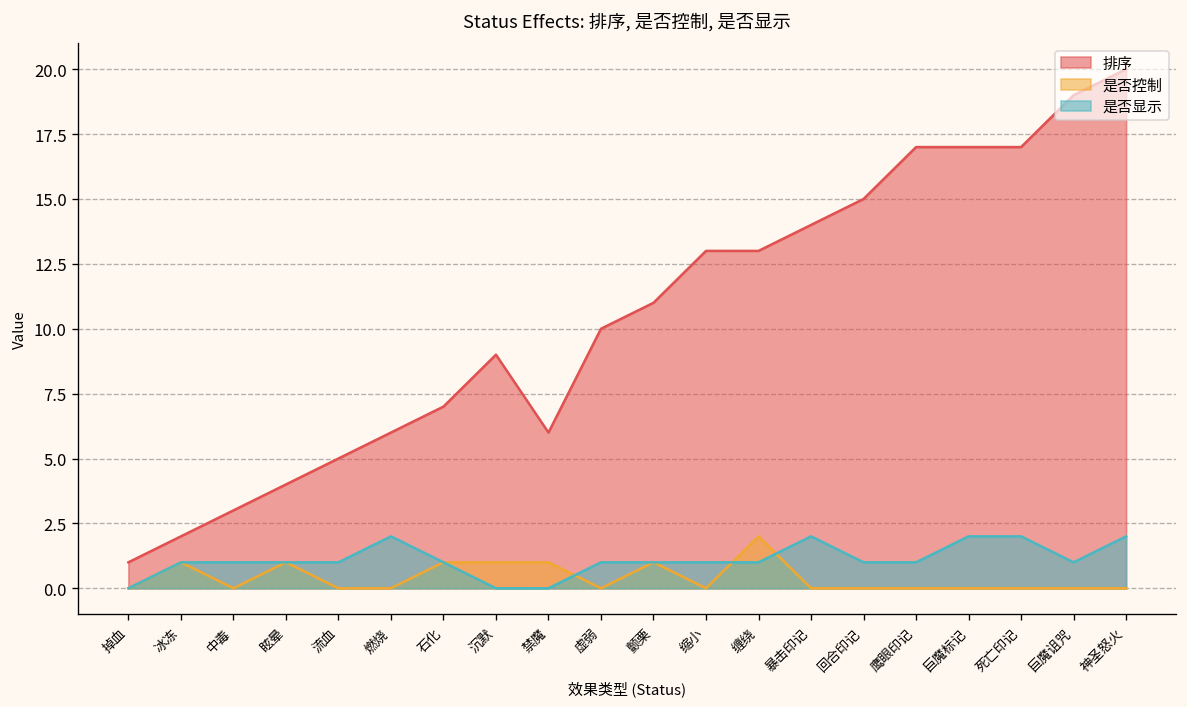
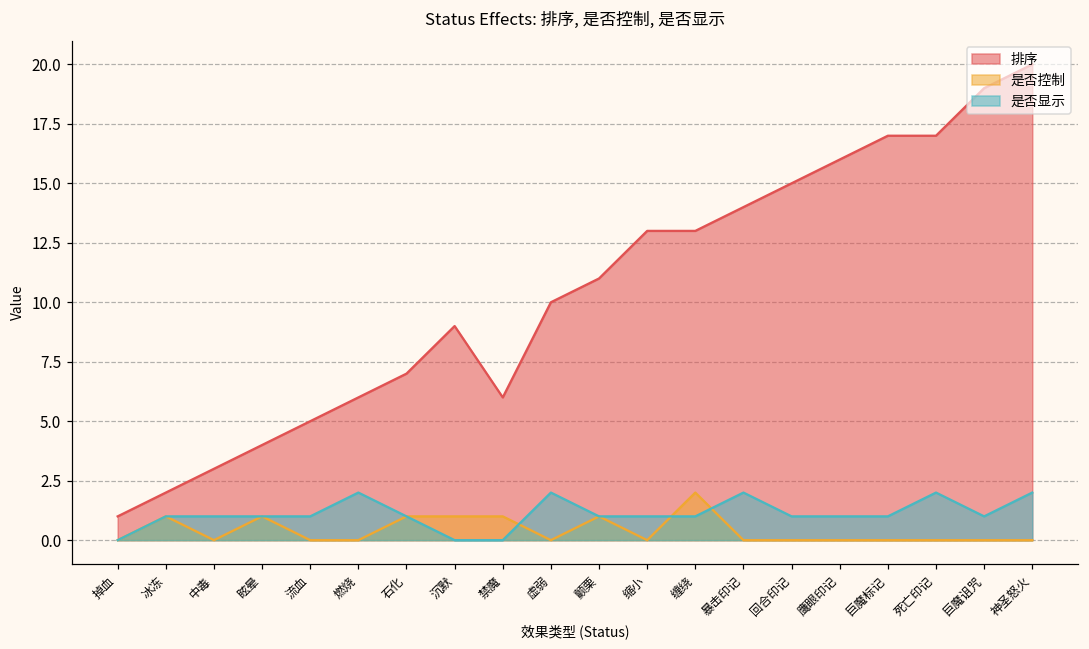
  {
    "排序": {
      "掉血": 1,
      "冰冻": 2,
      "中毒": 3,
      "眩晕": 4,
      "流血": 5,
      "燃烧": 6,
      "石化": 7,
      "沉默": 9,
      "禁魔": 6,
      "虚弱": 10,
      "颤栗": 11,
      "缩小": 13,
      "缠绕": 13,
      "暴击印记": 14,
      "回合印记": 15,
-     "鹰眼印记": 17,
+     "鹰眼印记": 16,
      "巨魔标记": 17,
      "死亡印记": 17
    },
    "是否控制": {
      "中毒": 0,
      "流血": 0,
      "燃烧": 0,
      "沉默": 1,
      "禁魔": 1,
      "虚弱": 0,
      "缩小": 0,
      "缠绕": 2,
      "暴击印记": 0,
      "回合印记": 0,
      "鹰眼印记": 0,
      "巨魔标记": 0,
      "死亡印记": 0,
      "巨魔诅咒": 0,
      "神圣怒火": 0
    },
    "是否显示": {
      "中毒": 1,
      "流血": 1,
      "燃烧": 2,
      "沉默": 0,
      "禁魔": 0,
-     "虚弱": 1,
+     "虚弱": 2,
      "缩小": 1,
      "缠绕": 1,
      "暴击印记": 2,
      "回合印记": 1,
      "鹰眼印记": 1,
-     "巨魔标记": 2,
+     "巨魔标记": 1,
      "死亡印记": 2,
      "巨魔诅咒": 1,
      "神圣怒火": 2
    }
  }
